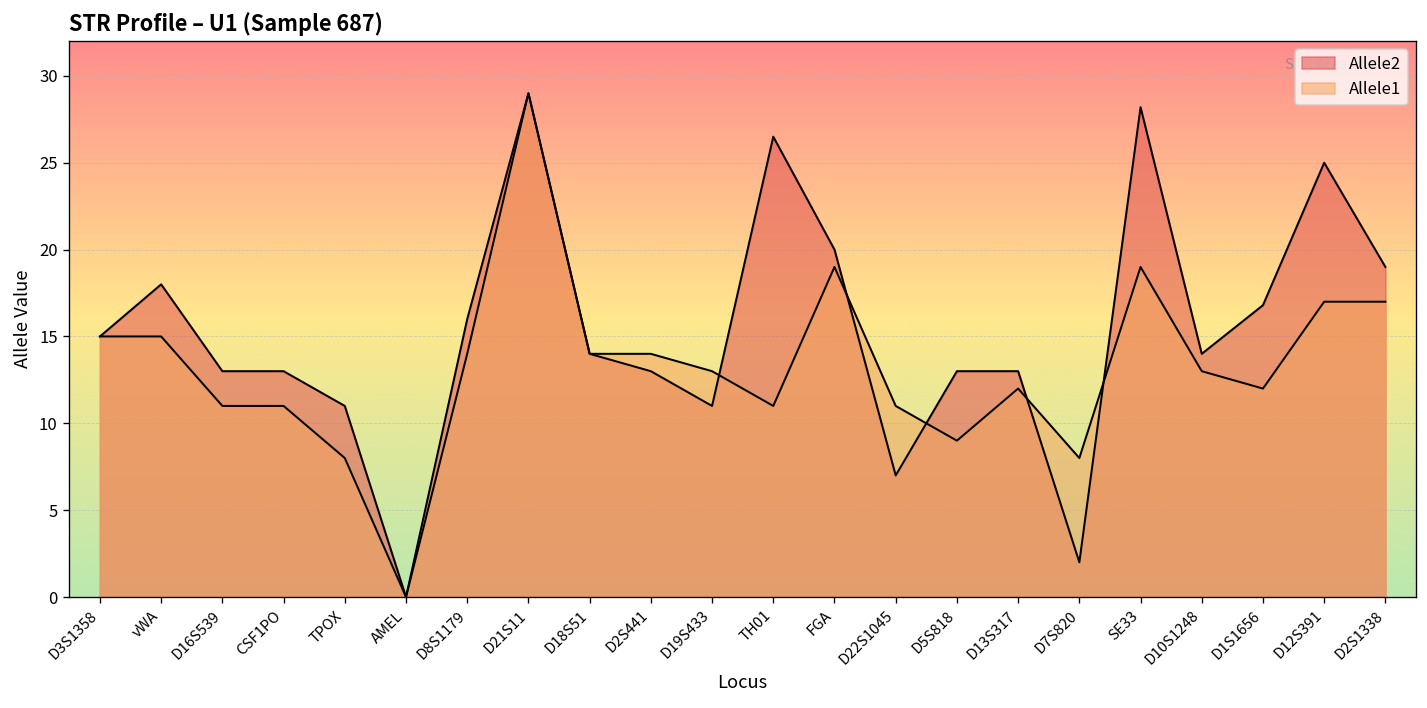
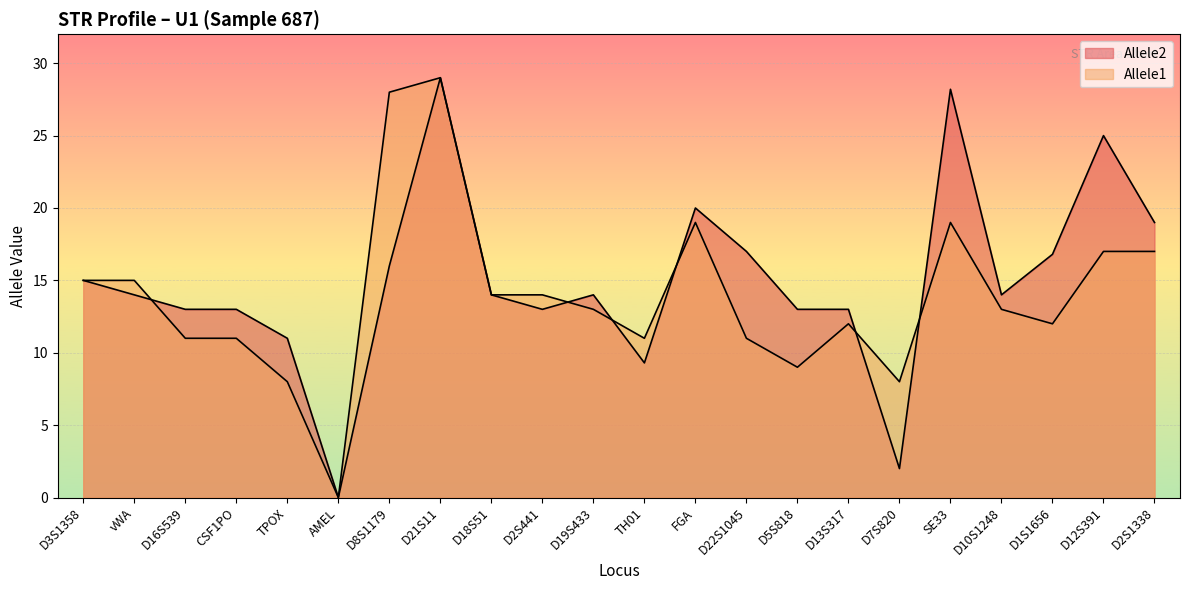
  {
    "Allele2": {
-     "vWA": 18,
+     "vWA": 14,
      "D16S539": 13.0,
      "CSF1PO": 13.0,
      "TPOX": 11.0,
      "D8S1179": 16.0,
      "D2S441": 13.0,
-     "D19S433": 11,
-     "TH01": 26.5,
+     "D19S433": 14,
+     "TH01": 9.3,
      "FGA": 20.0,
-     "D22S1045": 7,
+     "D22S1045": 17,
      "D5S818": 13.0,
      "D13S317": 13.0,
      "D7S820": 2.0,
      "SE33": 28.2,
      "D10S1248": 14.0,
      "D1S1656": 16.8,
      "D12S391": 25.0,
      "D2S1338": 19.0
    },
    "Allele1": {
      "vWA": 15,
      "D16S539": 11,
      "CSF1PO": 11,
      "TPOX": 8,
-     "D8S1179": 14,
+     "D8S1179": 28,
      "D2S441": 14,
      "D19S433": 13,
      "TH01": 11,
      "FGA": 19,
      "D22S1045": 11,
      "D5S818": 9,
      "D13S317": 12,
      "D7S820": 8,
      "SE33": 19,
      "D10S1248": 13,
      "D1S1656": 12,
      "D12S391": 17,
      "D2S1338": 17
    }
  }
